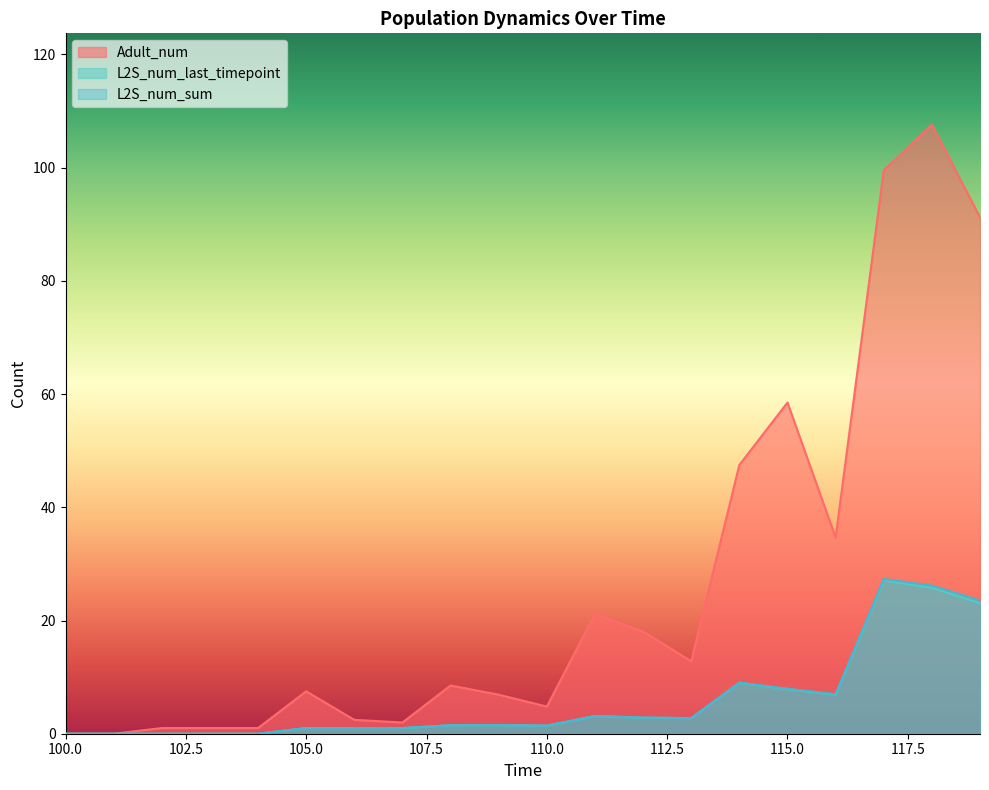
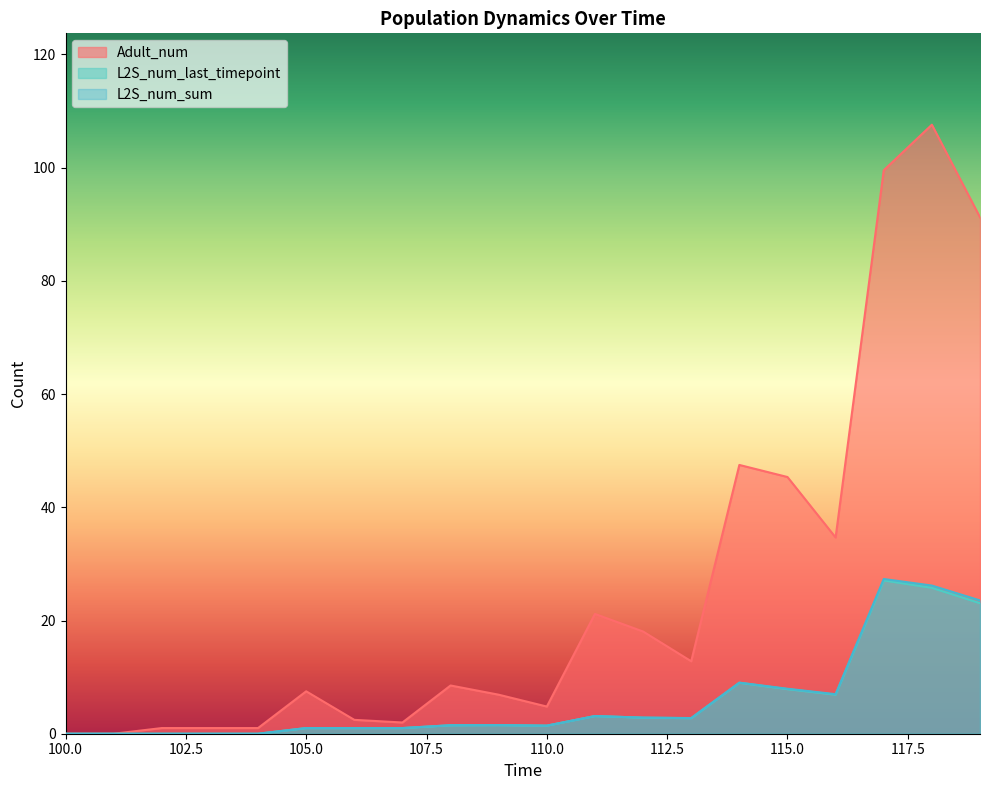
  {
    "Adult_num": {
      "105.0": 7,
      "110.0": 5,
-     "115.0": 59
+     "115.0": 45
    }
  }
